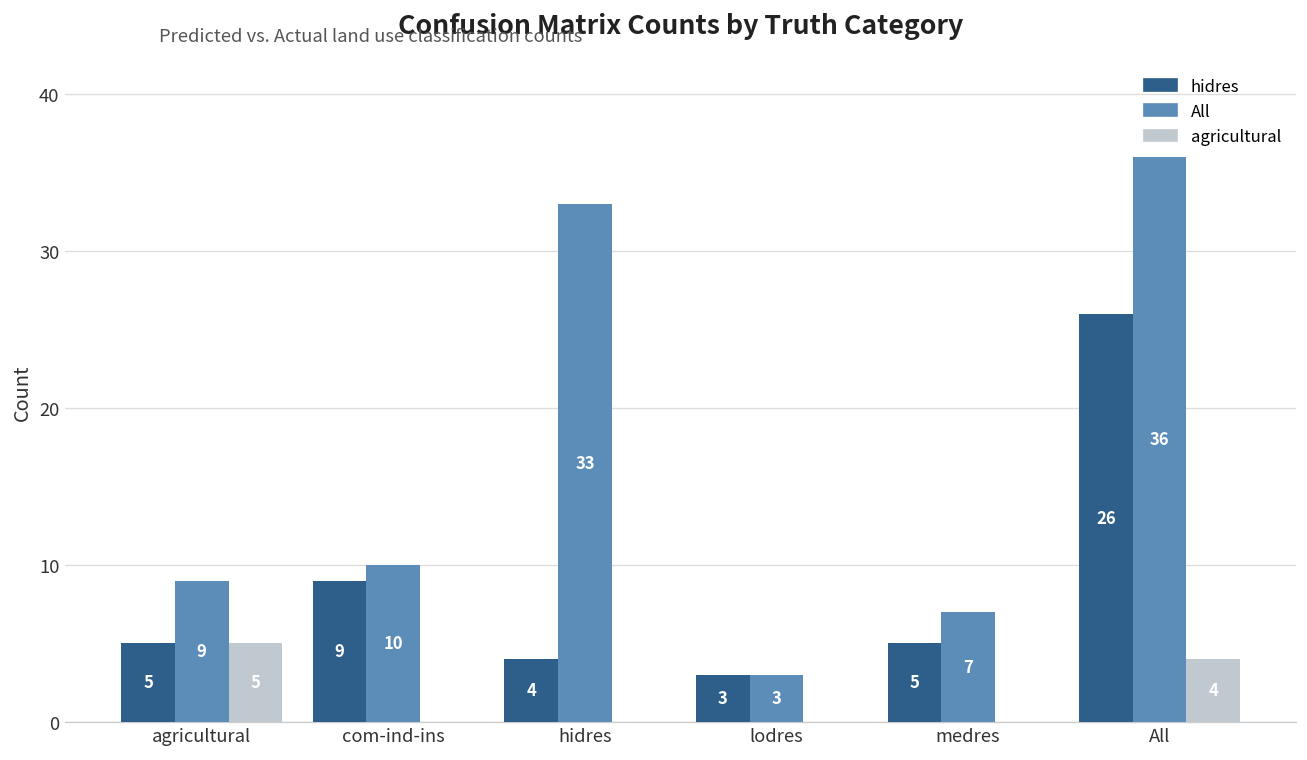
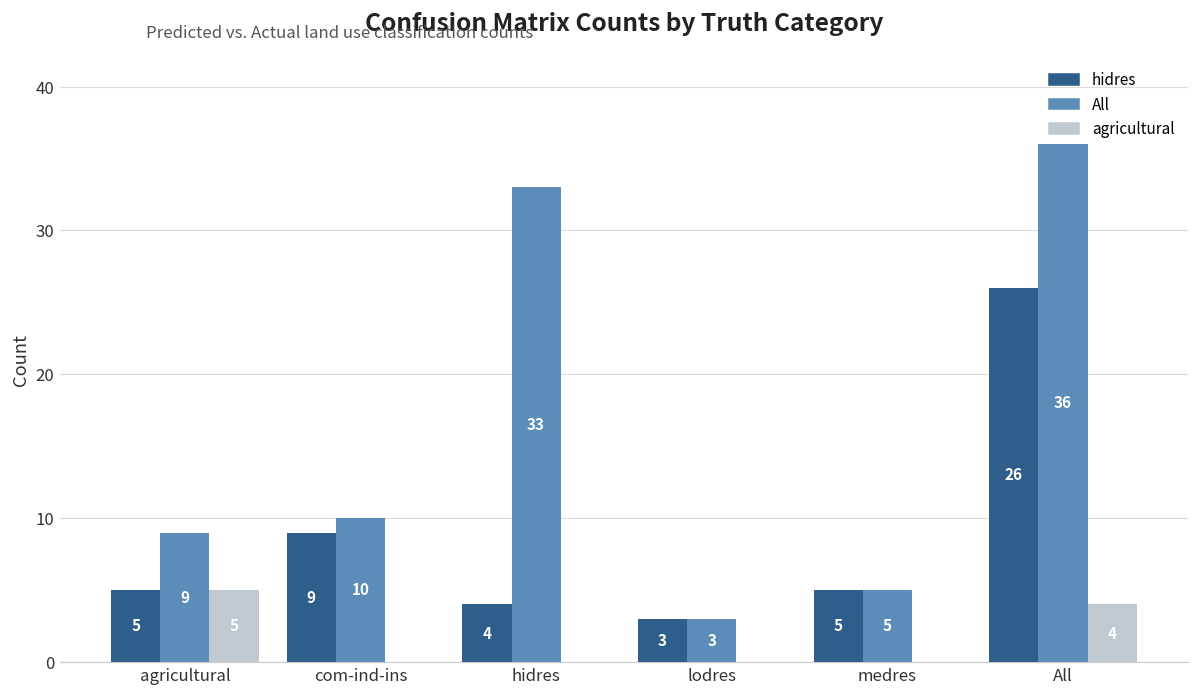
  {
    "hidres": {
      "agricultural": 5,
      "com-ind-ins": 9,
      "hidres": 4,
      "lodres": 3,
      "medres": 5,
      "All": 26
    },
    "All": {
      "agricultural": 9,
      "com-ind-ins": 10,
      "hidres": 33,
      "lodres": 3,
-     "medres": 7,
+     "medres": 5,
      "All": 36
    },
    "agricultural": {
      "agricultural": 5,
      "All": 4
    }
  }
